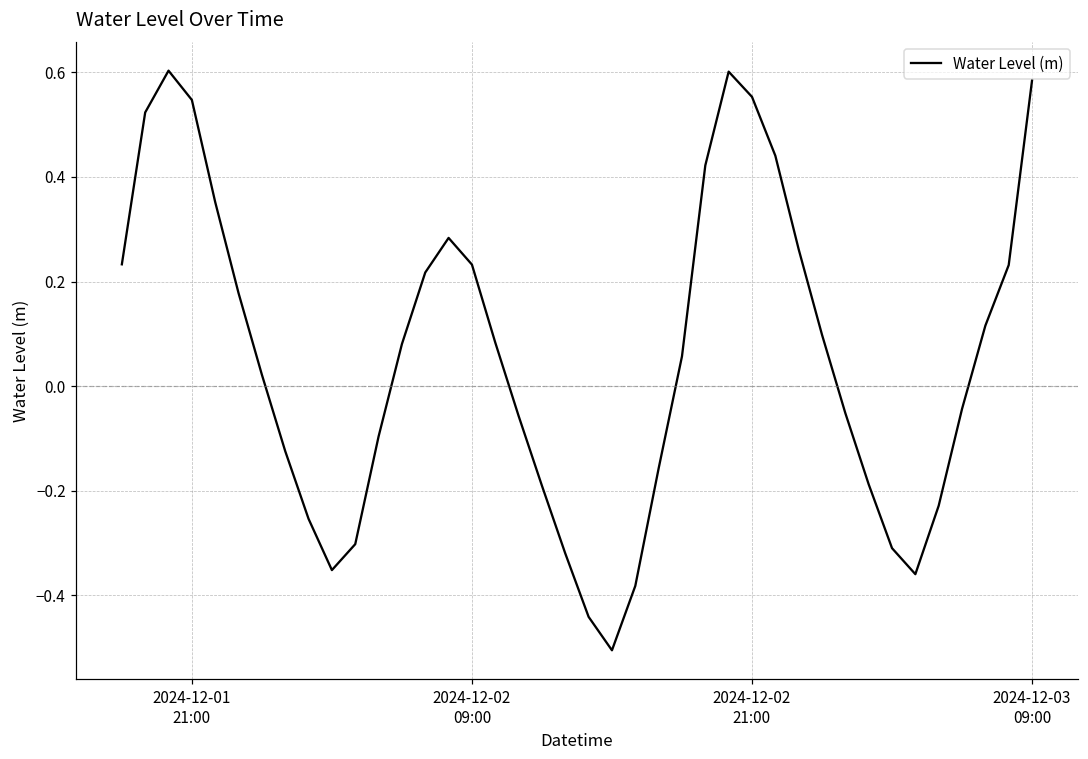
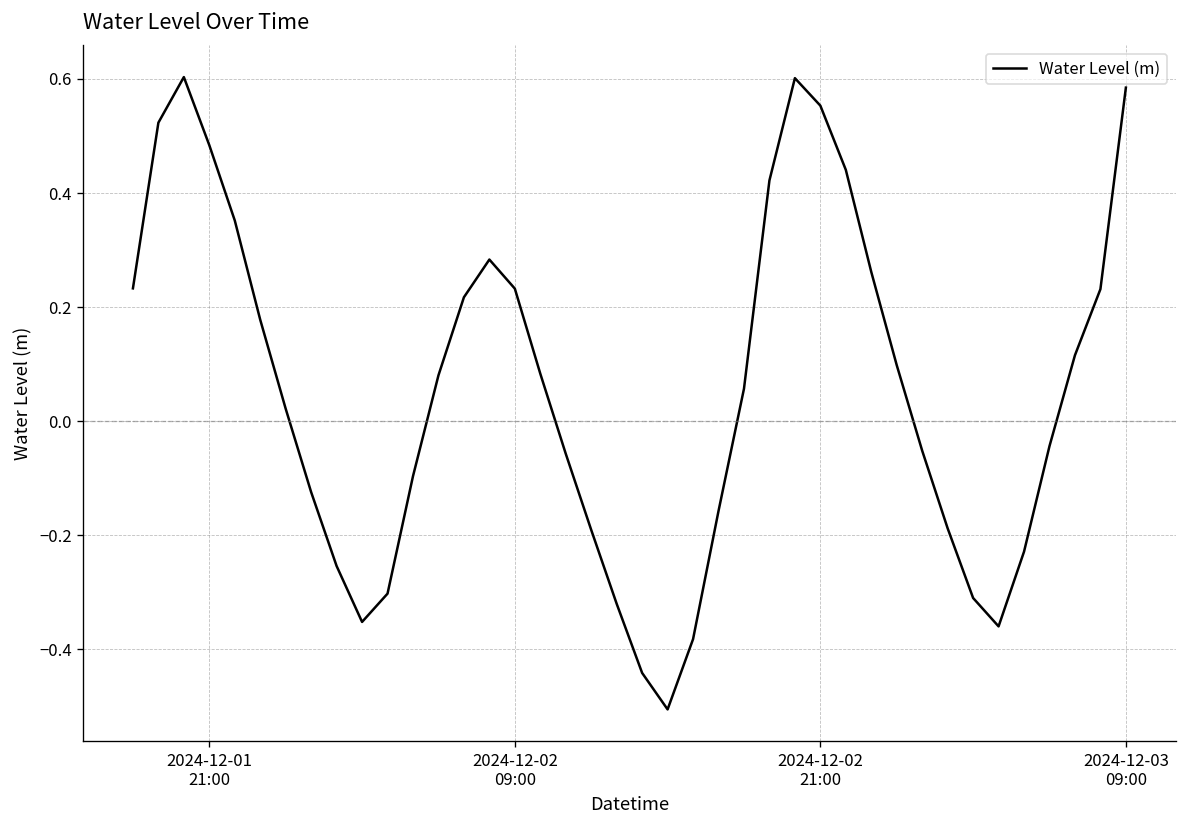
  {
-   "2024-12-01 21:00": 0.55,
+   "2024-12-01 21:00": 0.48,
    "2024-12-02 09:00": 0.23,
    "2024-12-02 21:00": 0.55,
    "2024-12-03 09:00": 0.58
  }
